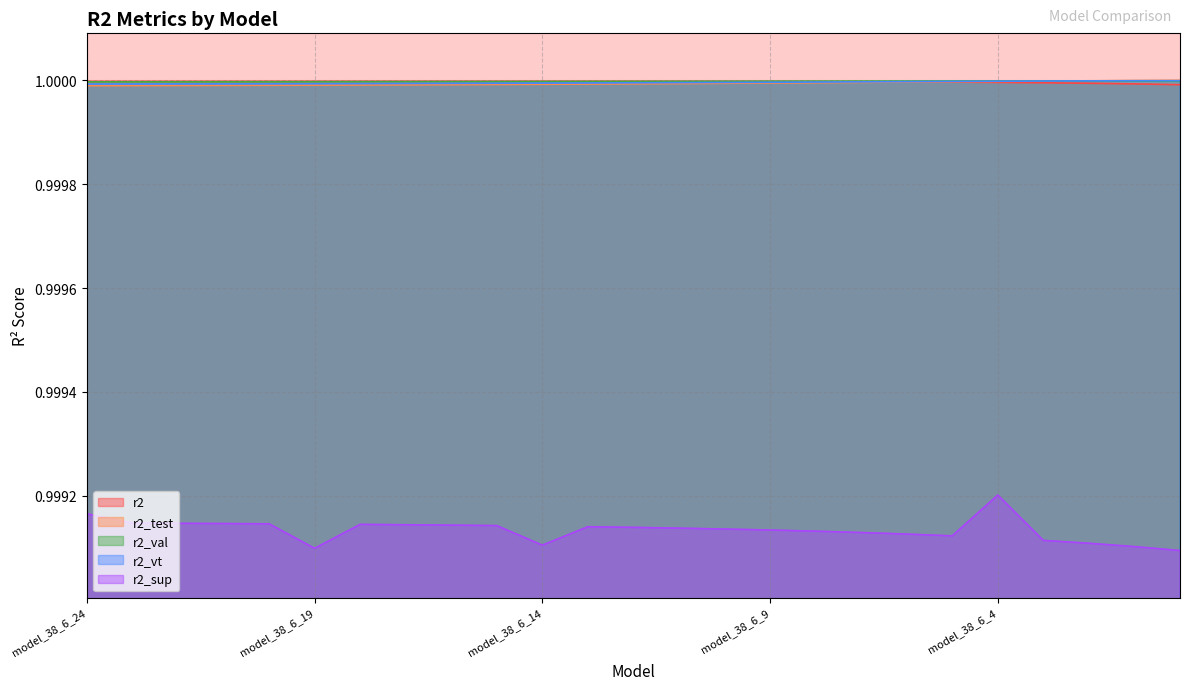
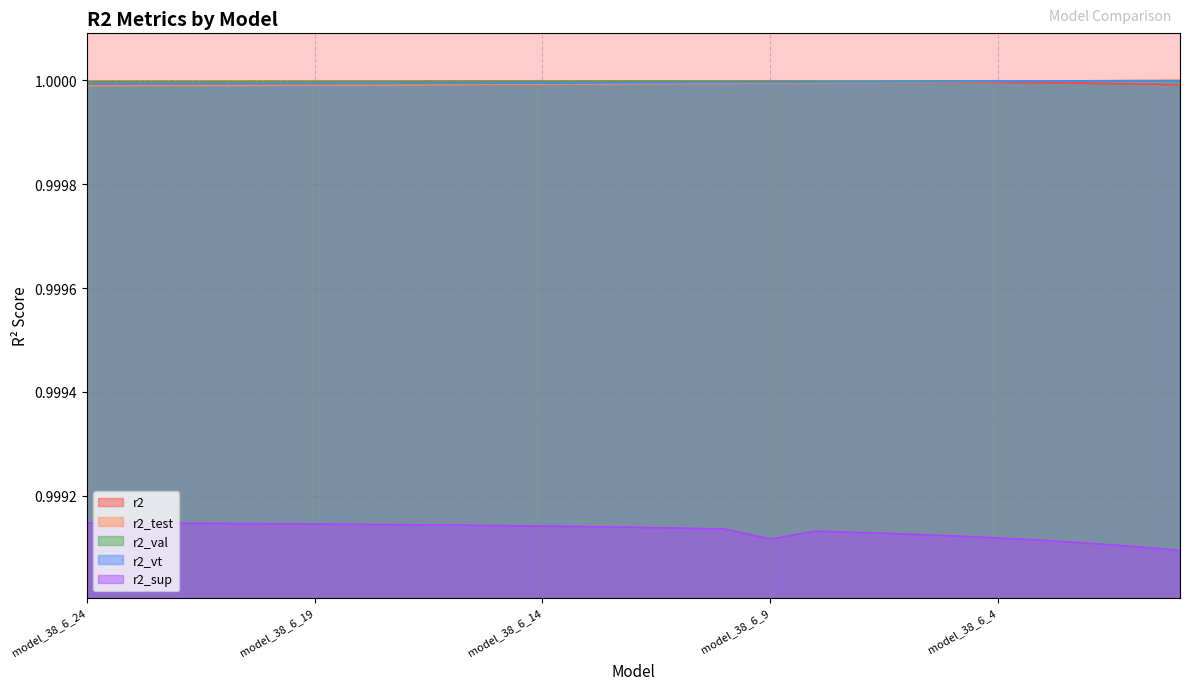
  {
    "r2_sup": {
-     "model_38_6_24": 0.99917,
-     "model_38_6_19": 0.99910,
-     "model_38_6_14": 0.99910,
-     "model_38_6_9": 0.99913,
-     "model_38_6_4": 0.99920
+     "model_38_6_24": 0.99915,
+     "model_38_6_19": 0.99915,
+     "model_38_6_14": 0.99914,
+     "model_38_6_9": 0.99912,
+     "model_38_6_4": 0.99912
    }
  }
